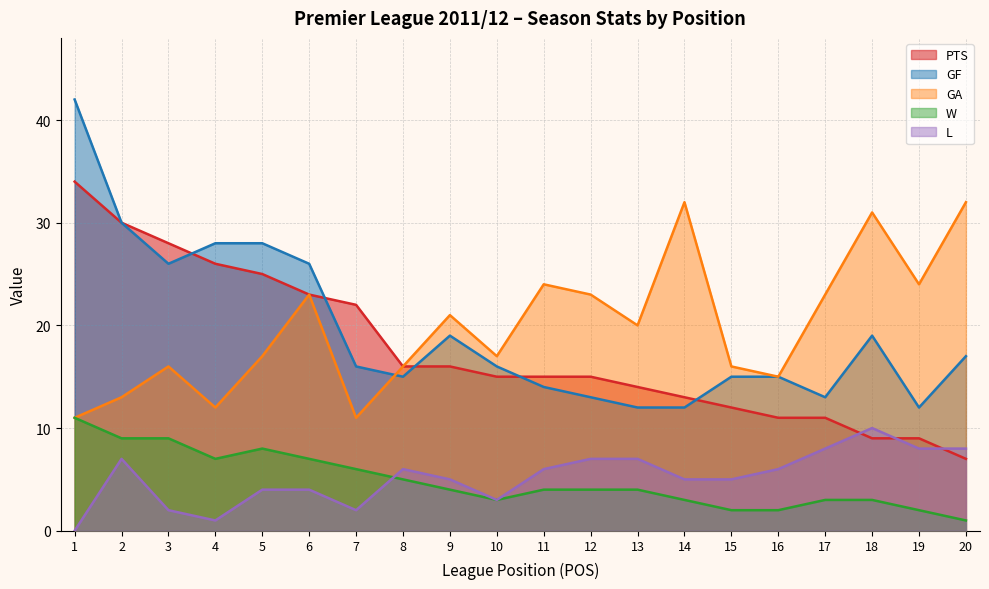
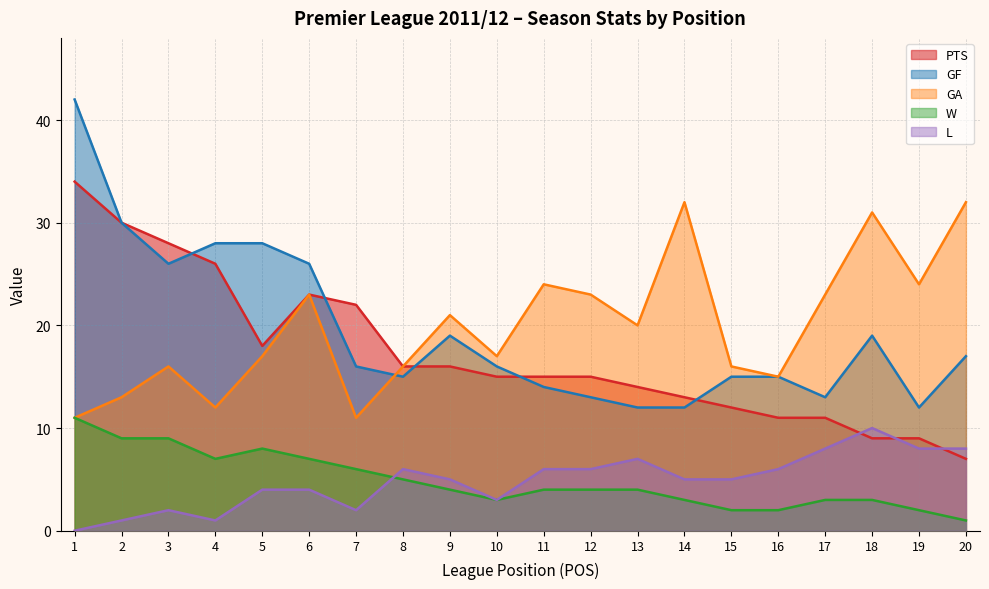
  {
    "PTS": {
      "1": 34,
      "3": 28,
      "4": 26,
-     "5": 25,
+     "5": 18,
      "7": 22,
      "9": 16,
      "10": 15,
      "11": 15,
      "12": 15,
      "13": 14,
      "14": 13,
      "15": 12,
      "16": 11,
      "17": 11,
      "18": 9,
      "19": 9,
      "20": 7
    },
    "GF": {
      "1": 42,
      "3": 26,
      "4": 28,
      "5": 28,
      "6": 26,
      "7": 16,
      "8": 15,
      "9": 19,
      "10": 16,
      "11": 14,
      "12": 13,
      "13": 12,
      "14": 12,
      "15": 15,
      "17": 13,
      "18": 19,
      "19": 12,
      "20": 17
    },
    "GA": {
      "2": 13,
      "3": 16,
      "4": 12,
      "5": 17,
      "7": 11,
      "9": 21,
      "10": 17,
      "11": 24,
      "12": 23,
      "13": 20,
      "14": 32,
      "15": 16,
      "17": 23,
      "18": 31,
      "19": 24,
      "20": 32
    },
    "W": {
      "2": 9,
      "3": 9,
      "4": 7,
      "5": 8,
      "6": 7,
      "7": 6,
      "8": 5,
      "9": 4,
      "11": 4,
      "12": 4,
      "13": 4,
      "14": 3,
      "15": 2,
      "16": 2,
      "17": 3,
      "18": 3,
      "19": 2,
      "20": 1
    },
    "L": {
      "1": 0,
-     "2": 7,
+     "2": 1,
      "3": 2,
      "4": 1,
      "5": 4,
      "6": 4,
      "7": 2,
      "8": 6,
      "9": 5,
      "11": 6,
-     "12": 7,
+     "12": 6,
      "13": 7,
      "14": 5,
      "15": 5,
      "16": 6,
      "17": 8,
      "18": 10,
      "19": 8,
      "20": 8
    }
  }
